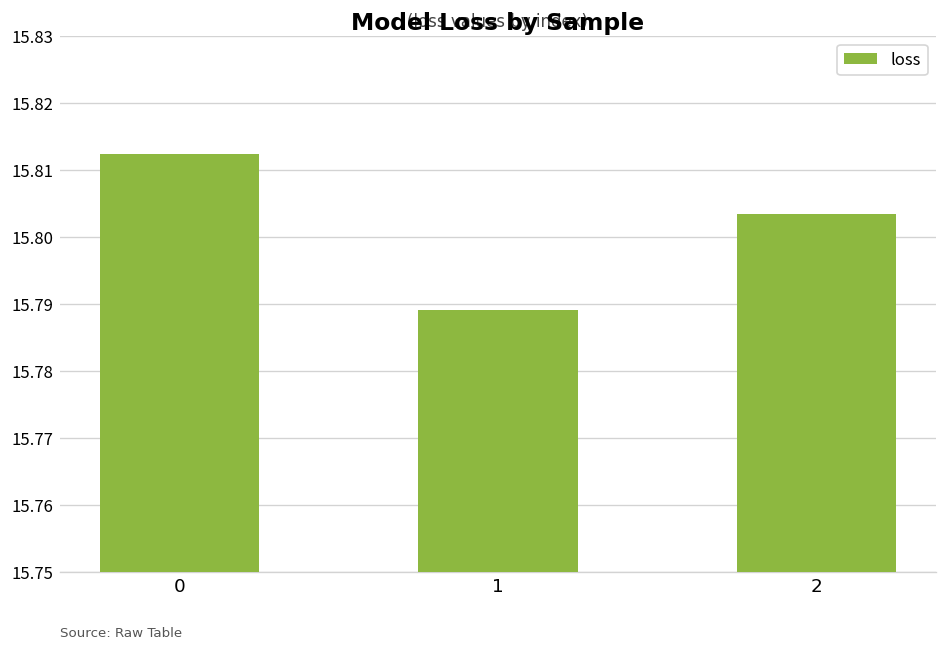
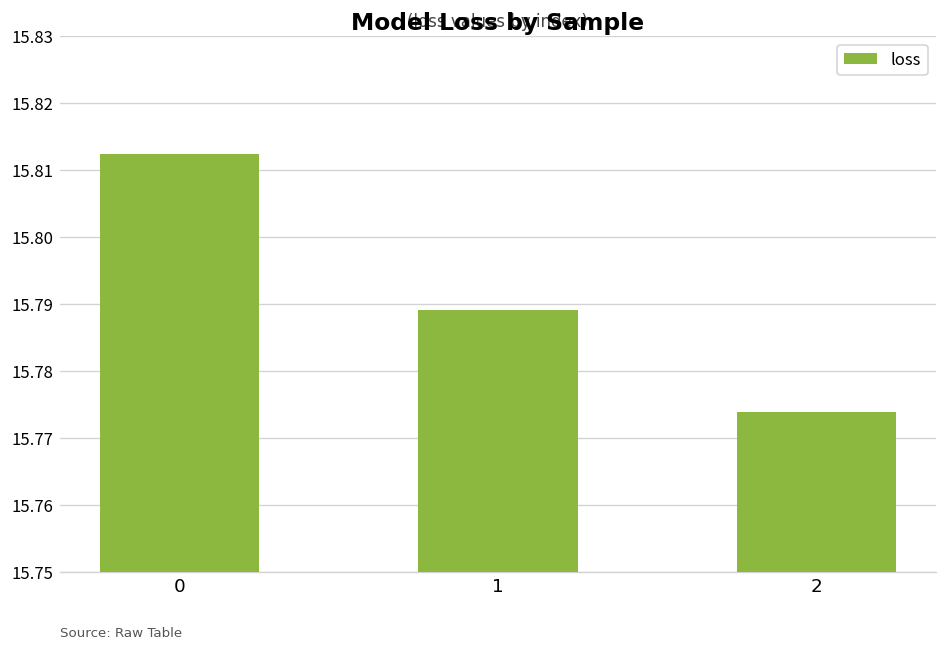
  {
    "0": 15.813,
    "1": 15.789,
-   "2": 15.803
+   "2": 15.774
  }
